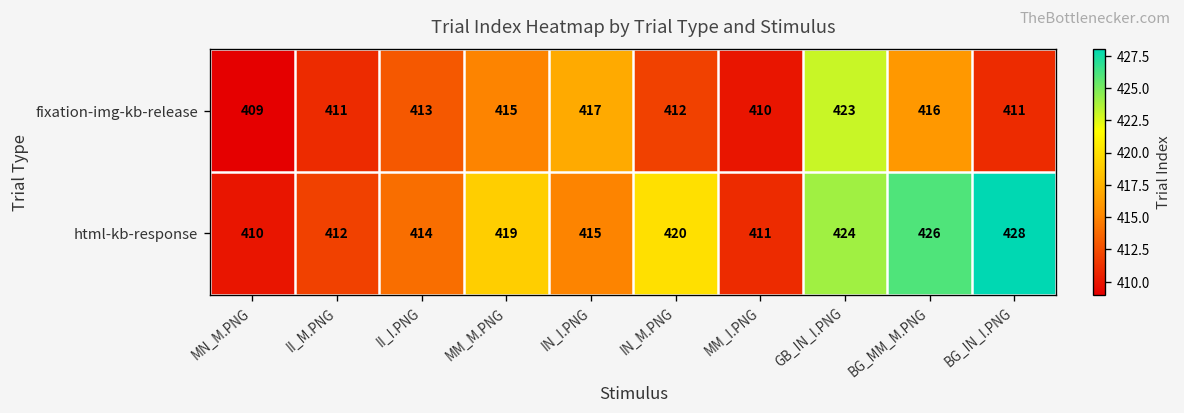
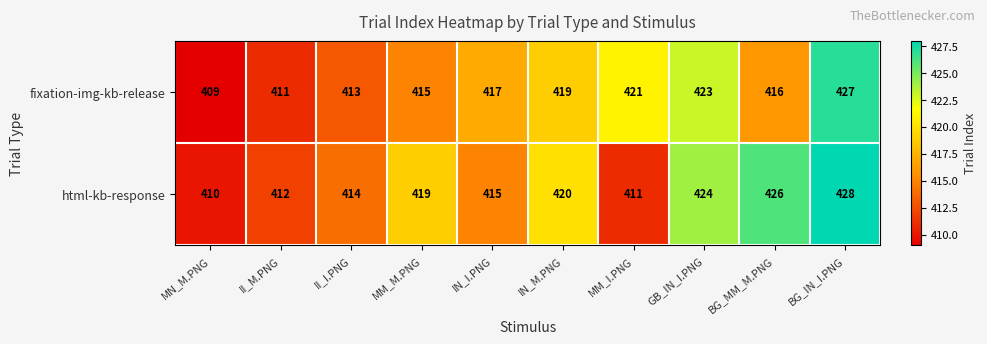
  {
    "fixation-img-kb-release": {
      "MN_M.PNG": 409,
      "II_M.PNG": 411,
      "II_I.PNG": 413,
      "MM_M.PNG": 415,
      "IN_I.PNG": 417,
-     "IN_M.PNG": 412,
-     "MM_I.PNG": 410,
+     "IN_M.PNG": 419,
+     "MM_I.PNG": 421,
      "GB_IN_I.PNG": 423,
      "BG_MM_M.PNG": 416,
-     "BG_IN_I.PNG": 411
+     "BG_IN_I.PNG": 427
    },
    "html-kb-response": {
      "MN_M.PNG": 410,
      "II_M.PNG": 412,
      "II_I.PNG": 414,
      "MM_M.PNG": 419,
      "IN_I.PNG": 415,
      "IN_M.PNG": 420,
      "MM_I.PNG": 411,
      "GB_IN_I.PNG": 424,
      "BG_MM_M.PNG": 426,
      "BG_IN_I.PNG": 428
    }
  }
